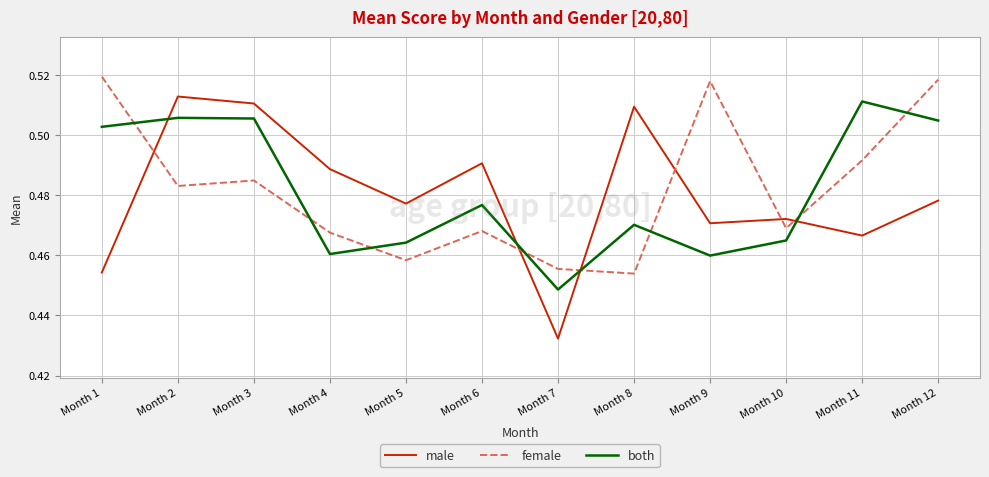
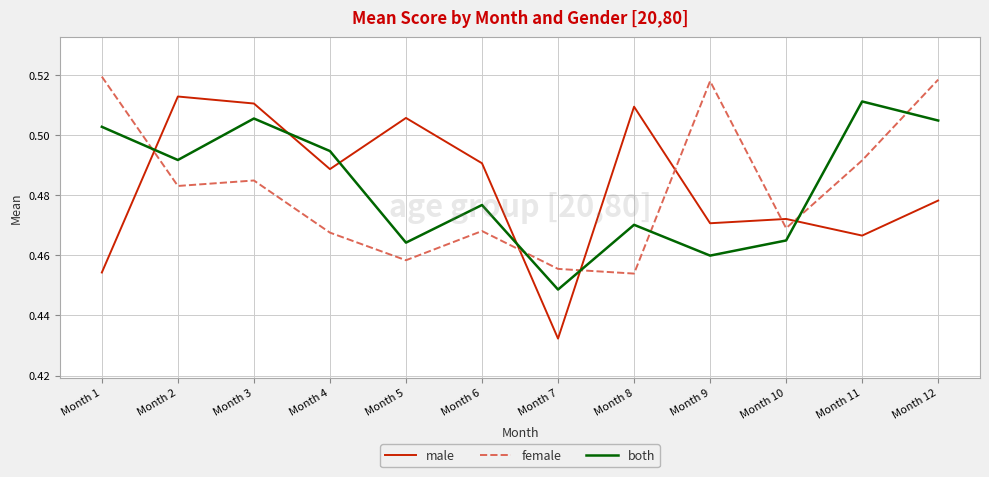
  {
    "male": {
      "Month 1": 0.454,
      "Month 2": 0.513,
      "Month 3": 0.511,
      "Month 4": 0.489,
-     "Month 5": 0.477,
+     "Month 5": 0.506,
      "Month 6": 0.491,
      "Month 7": 0.432,
      "Month 8": 0.509,
      "Month 9": 0.471,
      "Month 10": 0.472,
      "Month 11": 0.467,
      "Month 12": 0.478
    },
    "female": {
      "Month 1": 0.519,
      "Month 2": 0.483,
      "Month 3": 0.485,
      "Month 4": 0.468,
      "Month 5": 0.458,
      "Month 6": 0.468,
      "Month 7": 0.455,
      "Month 8": 0.454,
      "Month 9": 0.518,
      "Month 10": 0.469,
      "Month 11": 0.492,
      "Month 12": 0.518
    },
    "both": {
      "Month 1": 0.503,
-     "Month 2": 0.506,
+     "Month 2": 0.492,
      "Month 3": 0.506,
-     "Month 4": 0.460,
+     "Month 4": 0.495,
      "Month 5": 0.464,
      "Month 7": 0.449,
      "Month 8": 0.470,
      "Month 9": 0.460,
      "Month 10": 0.465,
      "Month 11": 0.511,
      "Month 12": 0.505
    }
  }
